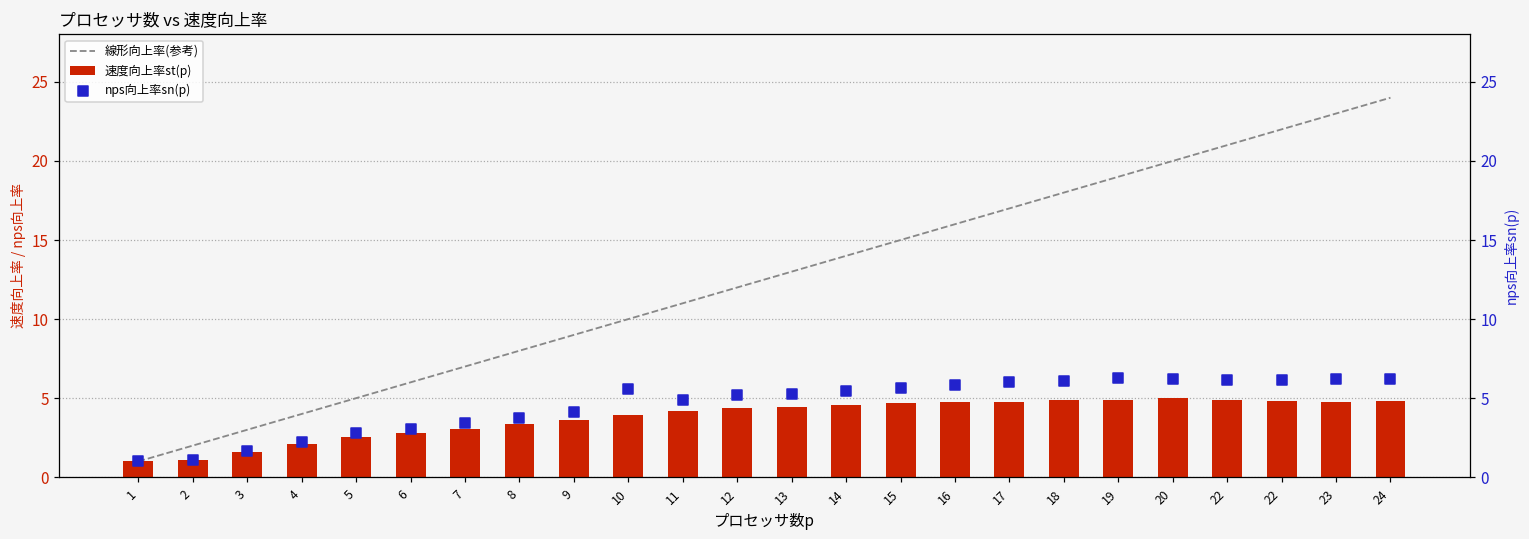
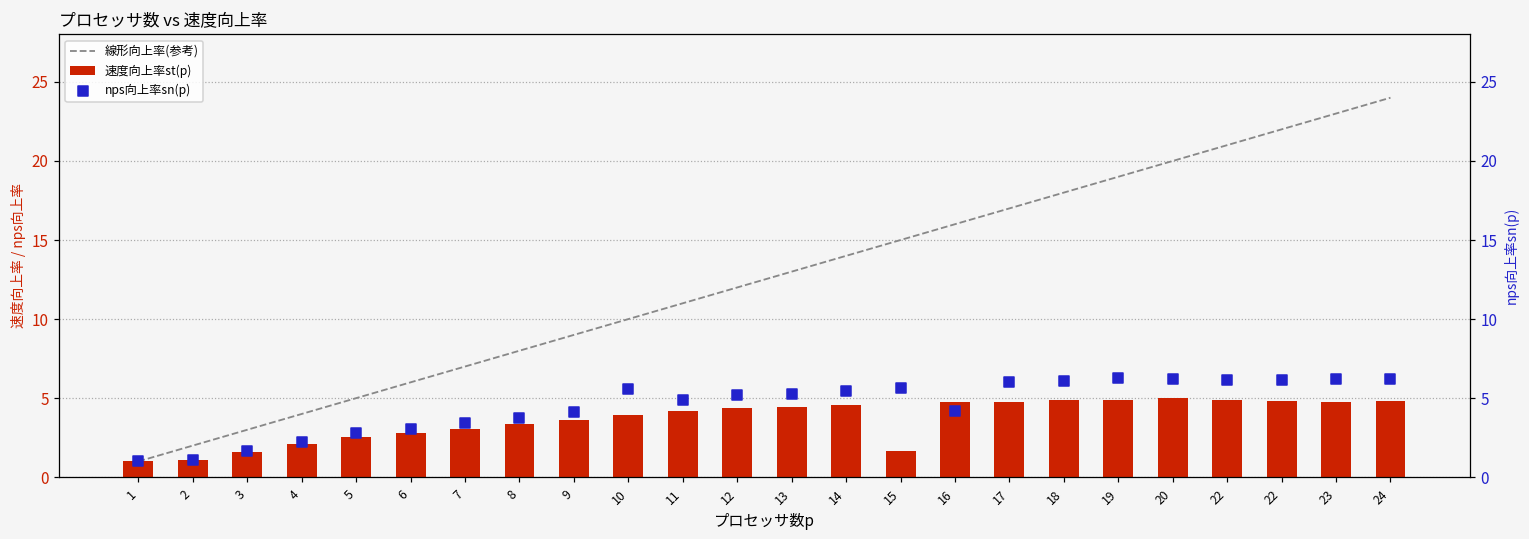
  {
    "線形向上率(参考)": {
      "1": 1.0,
      "2": 2.0,
      "3": 3.0,
      "4": 4.0,
      "5": 5.0,
      "6": 6.0,
      "7": 7.0,
      "8": 8.0,
      "9": 9.0,
      "10": 10.0,
      "11": 11.0,
      "12": 12.0,
      "13": 13.0,
      "14": 14.0,
      "15": 15.0,
      "16": 16.0,
      "17": 17.0,
      "18": 18.0,
      "19": 19.0,
      "20": 20.0,
      "23": 23.0,
      "24": 24.0
    },
    "速度向上率st(p)": {
      "1": 1.0,
      "2": 1.1,
      "3": 1.6,
      "4": 2.1,
      "5": 2.6,
      "6": 2.8,
      "7": 3.1,
      "8": 3.3,
      "9": 3.6,
      "10": 3.9,
      "11": 4.2,
      "12": 4.4,
      "13": 4.5,
      "14": 4.6,
-     "15": 4.7,
+     "15": 1.7,
      "16": 4.8,
      "17": 4.7,
      "18": 4.9,
      "19": 4.9,
      "20": 5.0,
      "23": 4.8,
      "24": 4.8
    },
    "nps向上率sn(p)": {
-     "16": 5.8
+     "16": 4.2
    }
  }
